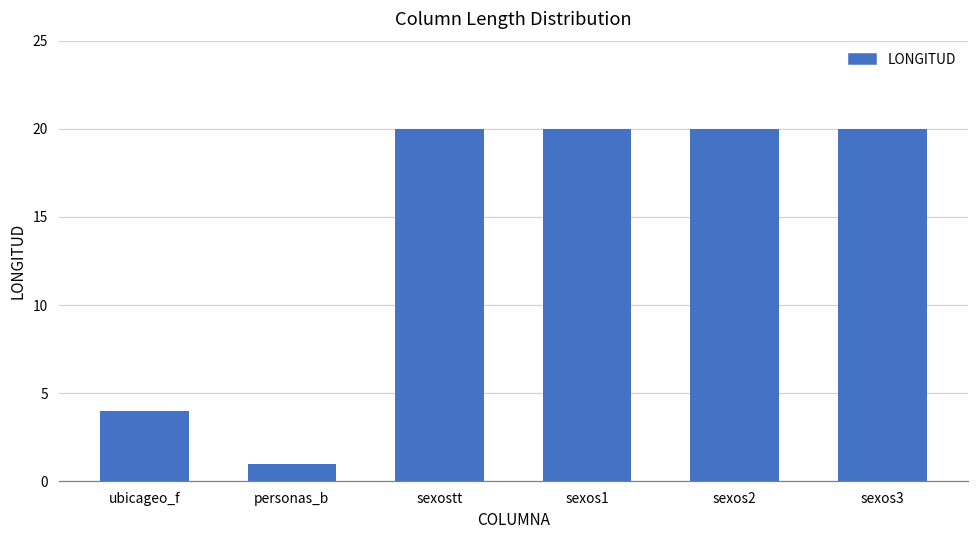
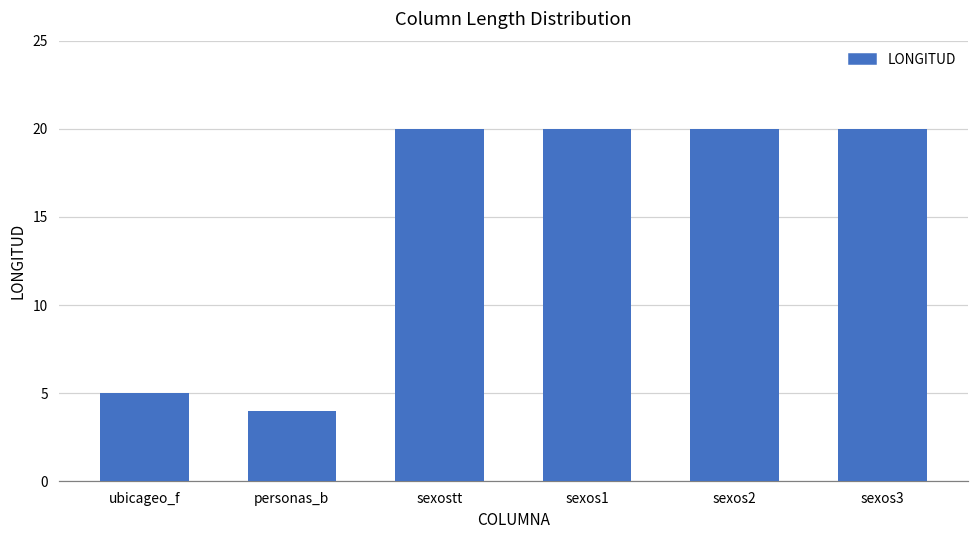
  {
-   "ubicageo_f": 4,
-   "personas_b": 1,
+   "ubicageo_f": 5,
+   "personas_b": 4,
    "sexostt": 20,
    "sexos1": 20,
    "sexos2": 20,
    "sexos3": 20
  }
